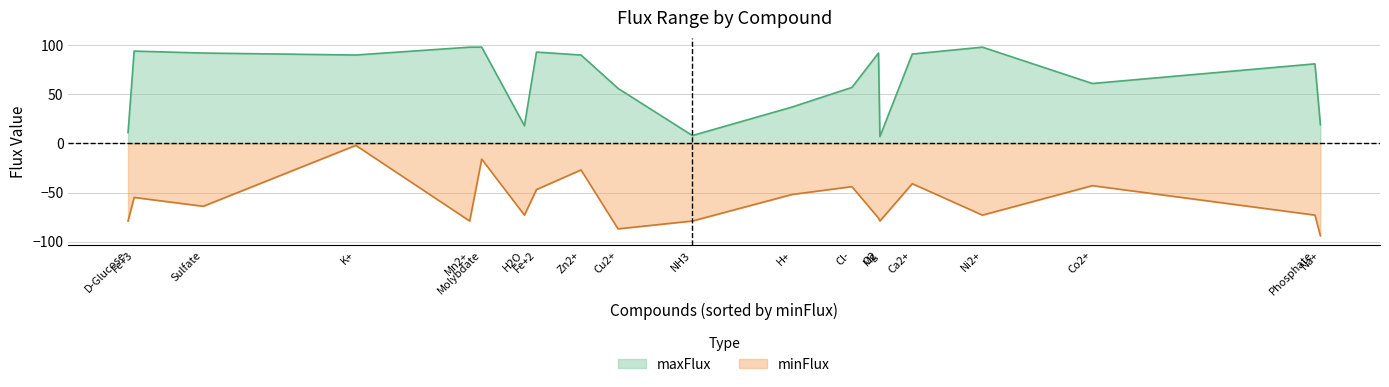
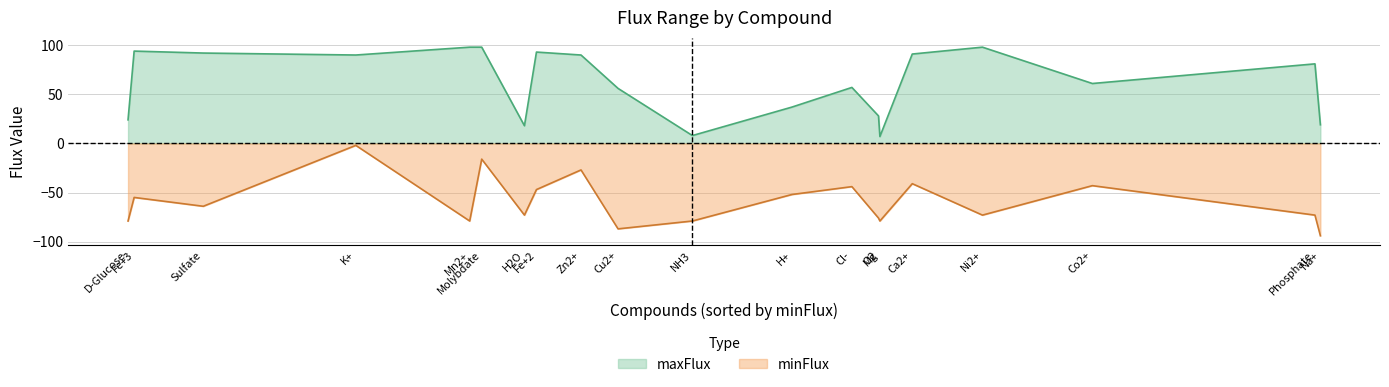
  {
    "maxFlux": {
-     "D-Glucose": 10,
+     "D-Glucose": 20,
      "Fe+3": 90,
      "Sulfate": 90,
      "K+": 90,
      "Mn2+": 100,
      "Molybdate": 100,
      "H2O": 20,
      "Fe+2": 90,
      "Zn2+": 90,
      "Cu2+": 60,
      "NH3": 10,
      "H+": 40,
      "Cl-": 60,
-     "O2": 90,
+     "O2": 30,
      "Mg": 10,
      "Ca2+": 90,
      "Ni2+": 100,
      "Co2+": 60,
      "Phosphate": 80,
      "Na+": 20
    }
  }
